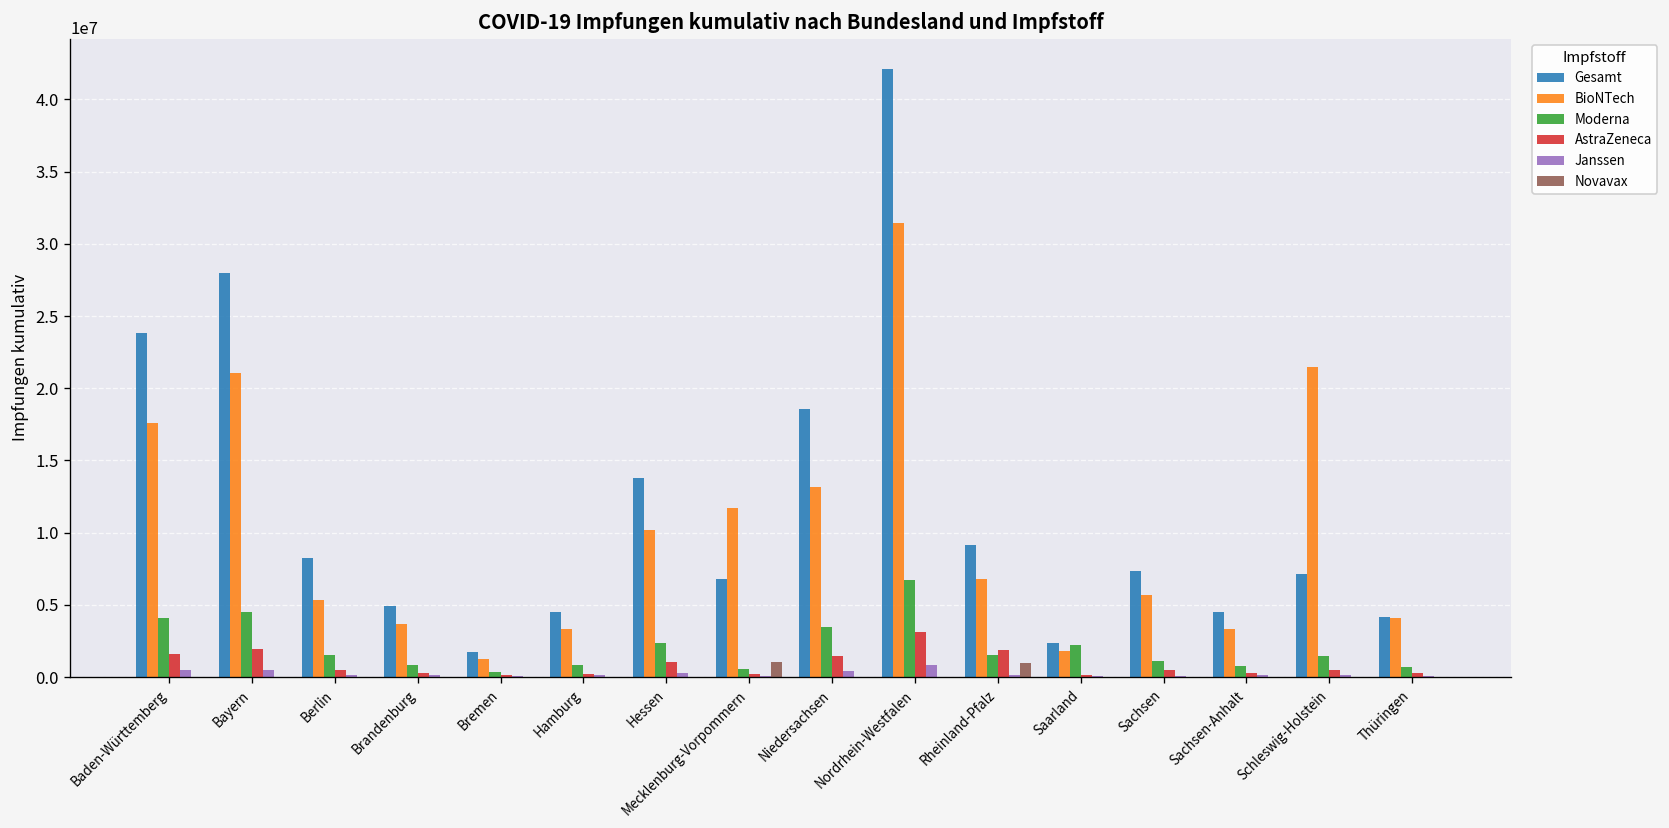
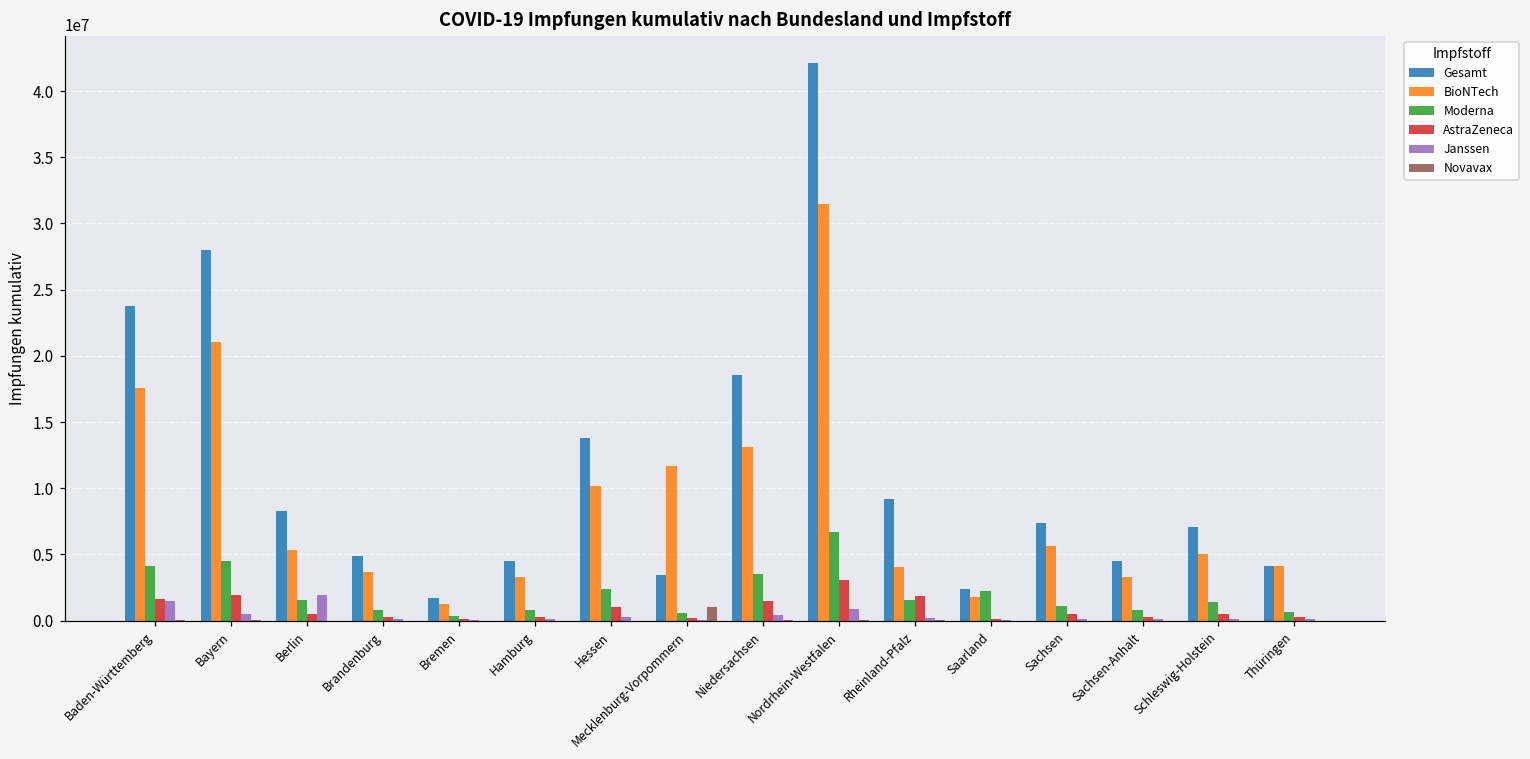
  {
    "Gesamt": {
      "Baden-Württemberg": 23800000,
      "Bayern": 28000000,
      "Berlin": 8200000,
      "Brandenburg": 4900000,
      "Bremen": 1700000,
      "Hamburg": 4500000,
      "Hessen": 13800000,
-     "Mecklenburg-Vorpommern": 6800000,
+     "Mecklenburg-Vorpommern": 3500000,
      "Niedersachsen": 18600000,
      "Nordrhein-Westfalen": 42100000,
      "Rheinland-Pfalz": 9200000,
      "Saarland": 2400000,
      "Sachsen": 7400000,
      "Sachsen-Anhalt": 4500000,
      "Schleswig-Holstein": 7100000,
      "Thüringen": 4200000
    },
    "BioNTech": {
      "Baden-Württemberg": 17600000,
      "Bayern": 21000000,
      "Berlin": 5400000,
      "Brandenburg": 3600000,
      "Bremen": 1300000,
      "Hamburg": 3300000,
      "Hessen": 10200000,
      "Mecklenburg-Vorpommern": 11700000,
      "Niedersachsen": 13100000,
      "Nordrhein-Westfalen": 31500000,
-     "Rheinland-Pfalz": 6800000,
+     "Rheinland-Pfalz": 4100000,
      "Saarland": 1800000,
      "Sachsen": 5700000,
      "Sachsen-Anhalt": 3300000,
-     "Schleswig-Holstein": 21500000,
+     "Schleswig-Holstein": 5000000,
      "Thüringen": 4100000
    },
    "Moderna": {
      "Baden-Württemberg": 4100000,
      "Bayern": 4500000,
      "Berlin": 1600000,
      "Brandenburg": 800000,
      "Bremen": 300000,
      "Hamburg": 800000,
      "Hessen": 2400000,
      "Mecklenburg-Vorpommern": 600000,
      "Niedersachsen": 3500000,
      "Nordrhein-Westfalen": 6700000,
      "Rheinland-Pfalz": 1500000,
      "Saarland": 2200000,
      "Sachsen": 1100000,
      "Sachsen-Anhalt": 800000,
      "Schleswig-Holstein": 1400000,
      "Thüringen": 700000
    },
    "AstraZeneca": {
      "Baden-Württemberg": 1600000,
      "Bayern": 1900000,
      "Berlin": 500000,
      "Brandenburg": 300000,
      "Hamburg": 200000,
      "Hessen": 1000000,
      "Mecklenburg-Vorpommern": 200000,
      "Niedersachsen": 1500000,
      "Nordrhein-Westfalen": 3100000,
      "Rheinland-Pfalz": 1800000,
      "Sachsen": 500000,
      "Sachsen-Anhalt": 300000,
      "Schleswig-Holstein": 500000,
      "Thüringen": 200000
    },
    "Janssen": {
-     "Baden-Württemberg": 500000,
+     "Baden-Württemberg": 1500000,
      "Bayern": 500000,
-     "Berlin": 100000,
+     "Berlin": 1900000,
      "Hessen": 300000,
      "Niedersachsen": 400000,
      "Nordrhein-Westfalen": 800000
    },
    "Novavax": {
      "Mecklenburg-Vorpommern": 1000000,
-     "Rheinland-Pfalz": 1000000
+     "Rheinland-Pfalz": 0
    }
  }
